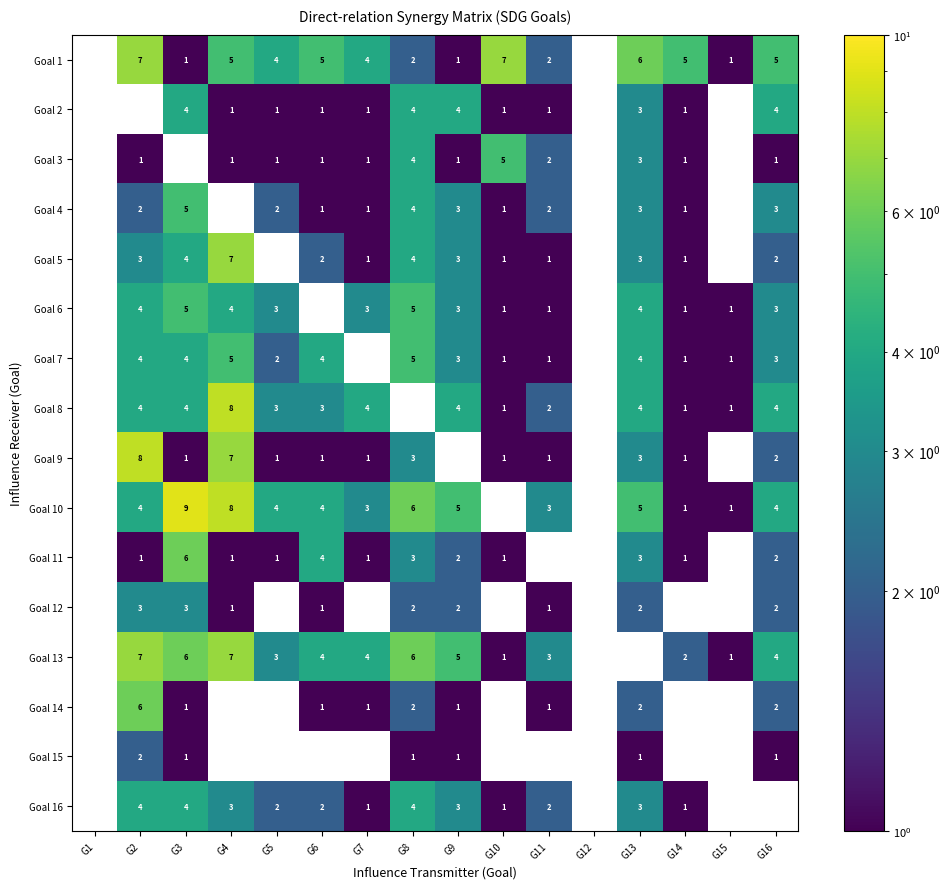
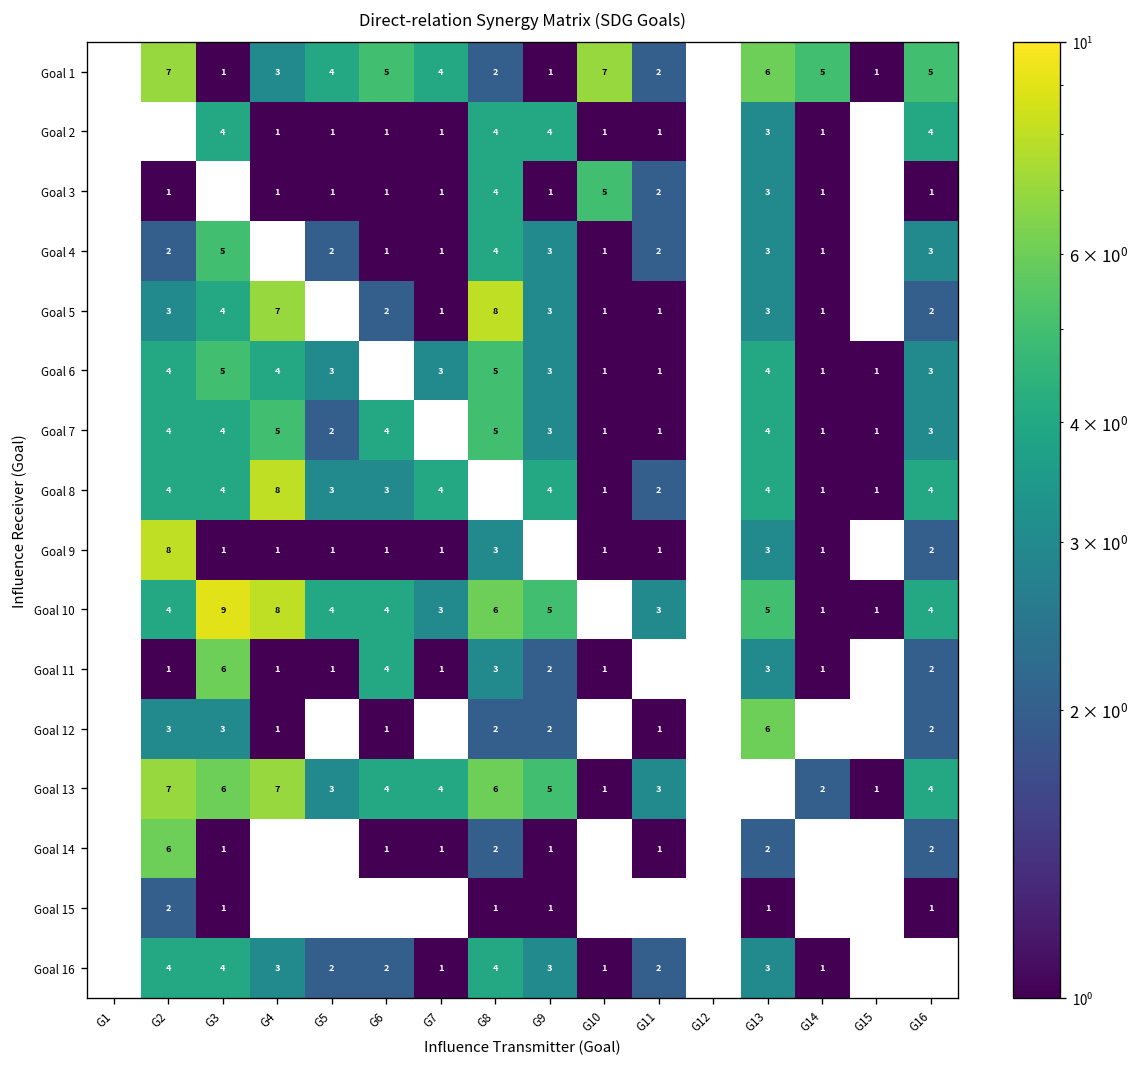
  {
    "Goal 1": {
      "G2": 7,
      "G3": 1,
-     "G4": 5,
+     "G4": 3,
      "G5": 4,
      "G6": 5,
      "G7": 4,
      "G8": 2,
      "G9": 1,
      "G10": 7,
      "G11": 2,
      "G13": 6,
      "G14": 5,
      "G15": 1,
      "G16": 5
    },
    "Goal 2": {
      "G3": 4,
      "G4": 1,
      "G5": 1,
      "G6": 1,
      "G7": 1,
      "G8": 4,
      "G9": 4,
      "G10": 1,
      "G11": 1,
      "G13": 3,
      "G14": 1,
      "G16": 4
    },
    "Goal 3": {
      "G2": 1,
      "G4": 1,
      "G5": 1,
      "G6": 1,
      "G7": 1,
      "G8": 4,
      "G9": 1,
      "G10": 5,
      "G11": 2,
      "G13": 3,
      "G14": 1,
      "G16": 1
    },
    "Goal 4": {
      "G2": 2,
      "G3": 5,
      "G5": 2,
      "G6": 1,
      "G7": 1,
      "G8": 4,
      "G9": 3,
      "G10": 1,
      "G11": 2,
      "G13": 3,
      "G14": 1,
      "G16": 3
    },
    "Goal 5": {
      "G2": 3,
      "G3": 4,
      "G4": 7,
      "G6": 2,
      "G7": 1,
-     "G8": 4,
+     "G8": 8,
      "G9": 3,
      "G10": 1,
      "G11": 1,
      "G13": 3,
      "G14": 1,
      "G16": 2
    },
    "Goal 6": {
      "G2": 4,
      "G3": 5,
      "G4": 4,
      "G5": 3,
      "G7": 3,
      "G8": 5,
      "G9": 3,
      "G10": 1,
      "G11": 1,
      "G13": 4,
      "G14": 1,
      "G15": 1,
      "G16": 3
    },
    "Goal 7": {
      "G2": 4,
      "G3": 4,
      "G4": 5,
      "G5": 2,
      "G6": 4,
      "G8": 5,
      "G9": 3,
      "G10": 1,
      "G11": 1,
      "G13": 4,
      "G14": 1,
      "G15": 1,
      "G16": 3
    },
    "Goal 8": {
      "G2": 4,
      "G3": 4,
      "G4": 8,
      "G5": 3,
      "G6": 3,
      "G7": 4,
      "G9": 4,
      "G10": 1,
      "G11": 2,
      "G13": 4,
      "G14": 1,
      "G15": 1,
      "G16": 4
    },
    "Goal 9": {
      "G2": 8,
      "G3": 1,
-     "G4": 7,
+     "G4": 1,
      "G5": 1,
      "G6": 1,
      "G7": 1,
      "G8": 3,
      "G10": 1,
      "G11": 1,
      "G13": 3,
      "G14": 1,
      "G16": 2
    },
    "Goal 10": {
      "G2": 4,
      "G3": 9,
      "G4": 8,
      "G5": 4,
      "G6": 4,
      "G7": 3,
      "G8": 6,
      "G9": 5,
      "G11": 3,
      "G13": 5,
      "G14": 1,
      "G15": 1,
      "G16": 4
    },
    "Goal 11": {
      "G2": 1,
      "G3": 6,
      "G4": 1,
      "G5": 1,
      "G6": 4,
      "G7": 1,
      "G8": 3,
      "G9": 2,
      "G10": 1,
      "G13": 3,
      "G14": 1,
      "G16": 2
    },
    "Goal 12": {
      "G2": 3,
      "G3": 3,
      "G4": 1,
      "G6": 1,
      "G8": 2,
      "G9": 2,
      "G11": 1,
-     "G13": 2,
+     "G13": 6,
      "G16": 2
    },
    "Goal 13": {
      "G2": 7,
      "G3": 6,
      "G4": 7,
      "G5": 3,
      "G6": 4,
      "G7": 4,
      "G8": 6,
      "G9": 5,
      "G10": 1,
      "G11": 3,
      "G14": 2,
      "G15": 1,
      "G16": 4
    },
    "Goal 14": {
      "G2": 6,
      "G3": 1,
      "G6": 1,
      "G7": 1,
      "G8": 2,
      "G9": 1,
      "G11": 1,
      "G13": 2,
      "G16": 2
    },
    "Goal 15": {
      "G2": 2,
      "G3": 1,
      "G8": 1,
      "G9": 1,
      "G13": 1,
      "G16": 1
    },
    "Goal 16": {
      "G2": 4,
      "G3": 4,
      "G4": 3,
      "G5": 2,
      "G6": 2,
      "G7": 1,
      "G8": 4,
      "G9": 3,
      "G10": 1,
      "G11": 2,
      "G13": 3,
      "G14": 1
    }
  }
